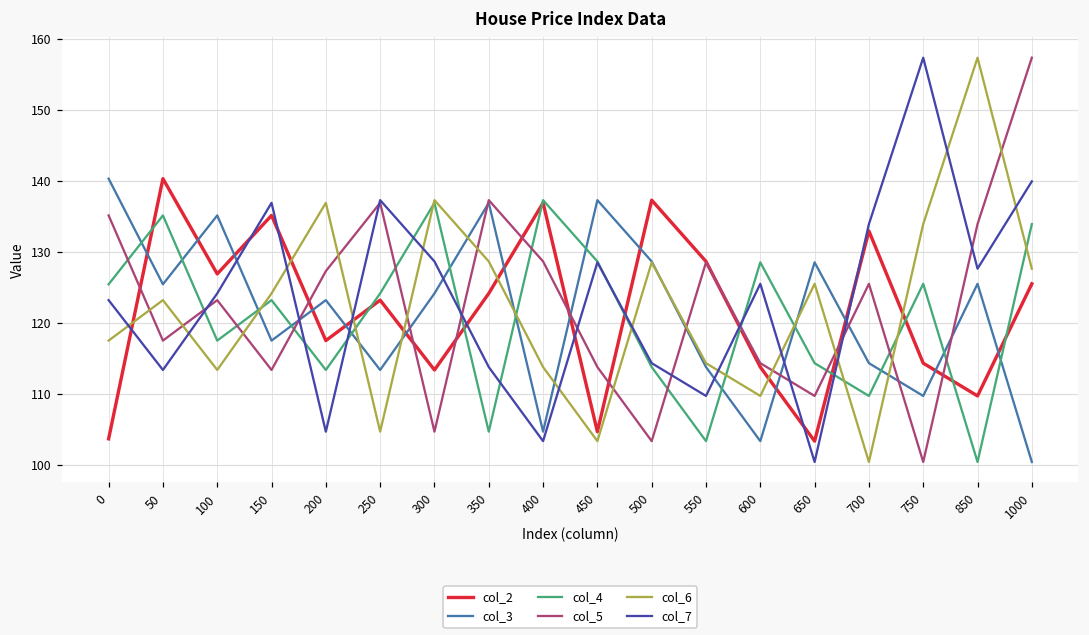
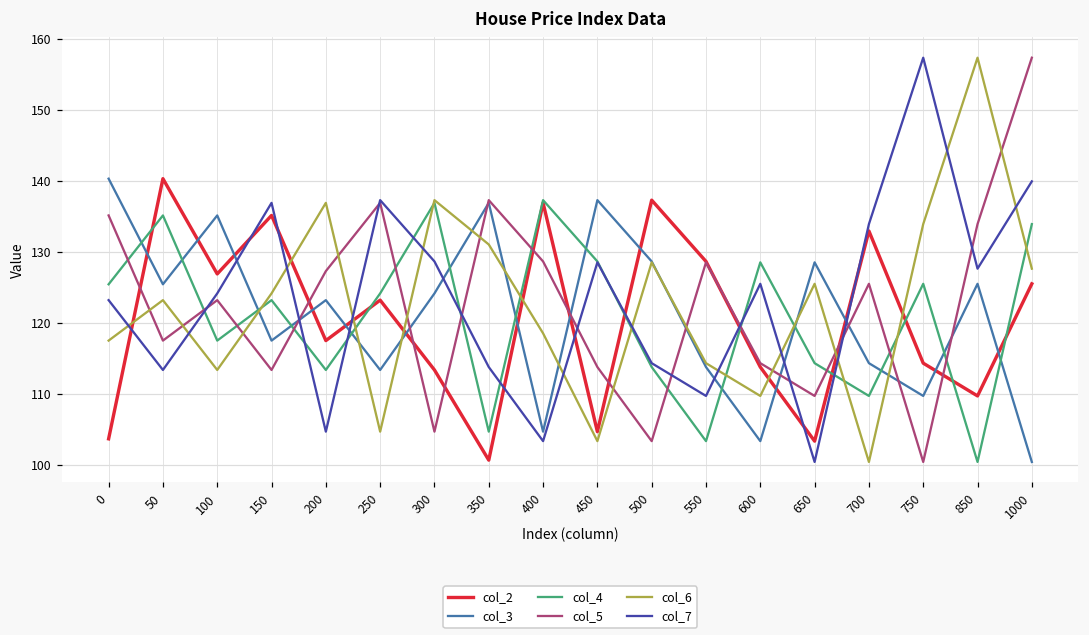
  {
    "col_2": {
      "0": 104,
      "50": 140,
      "100": 127,
      "150": 135,
      "200": 118,
      "250": 123,
      "300": 113,
-     "350": 124,
+     "350": 101,
      "450": 105,
      "500": 137,
      "600": 114,
      "650": 103,
      "700": 133,
      "750": 114,
      "850": 110,
      "1000": 126
    },
    "col_4": {
      "0": 126,
      "50": 135,
      "100": 118,
      "150": 123,
      "200": 113,
      "250": 124,
      "350": 105,
      "500": 114,
      "550": 103,
      "600": 129,
      "650": 114,
      "700": 110,
      "750": 126,
      "850": 100,
      "1000": 134
    },
    "col_5": {
      "0": 135,
      "50": 118,
      "100": 123,
      "150": 113,
      "200": 127,
      "300": 105,
      "400": 129,
      "450": 114,
      "500": 103,
      "600": 114,
      "650": 110,
      "700": 126,
      "750": 100,
      "850": 134,
      "1000": 157
    },
    "col_6": {
      "0": 118,
      "50": 123,
      "100": 113,
      "150": 124,
      "200": 137,
      "250": 105,
-     "350": 129,
-     "400": 114,
+     "350": 131,
+     "400": 119,
      "450": 103,
      "550": 114,
      "600": 110,
      "650": 126,
      "700": 100,
      "750": 134,
      "850": 157,
      "1000": 128
    }
  }
